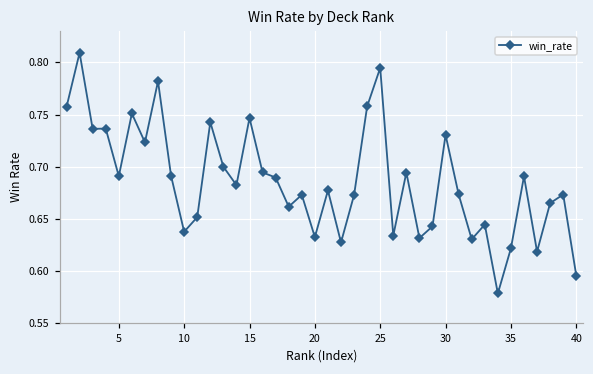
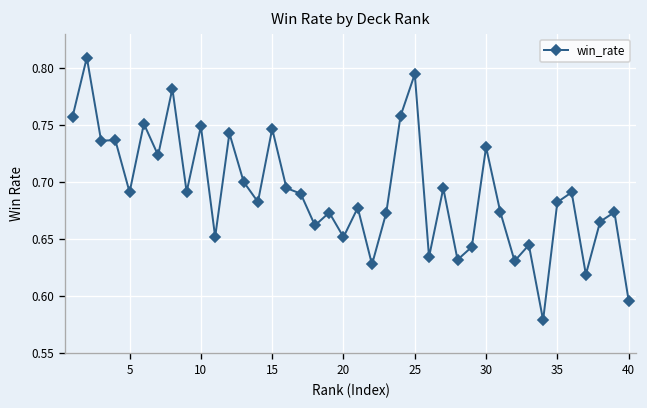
  {
    "5": 0.69,
-   "10": 0.64,
+   "10": 0.75,
    "15": 0.75,
-   "20": 0.63,
+   "20": 0.65,
    "25": 0.79,
    "30": 0.73,
-   "35": 0.62,
+   "35": 0.68,
    "40": 0.60
  }
